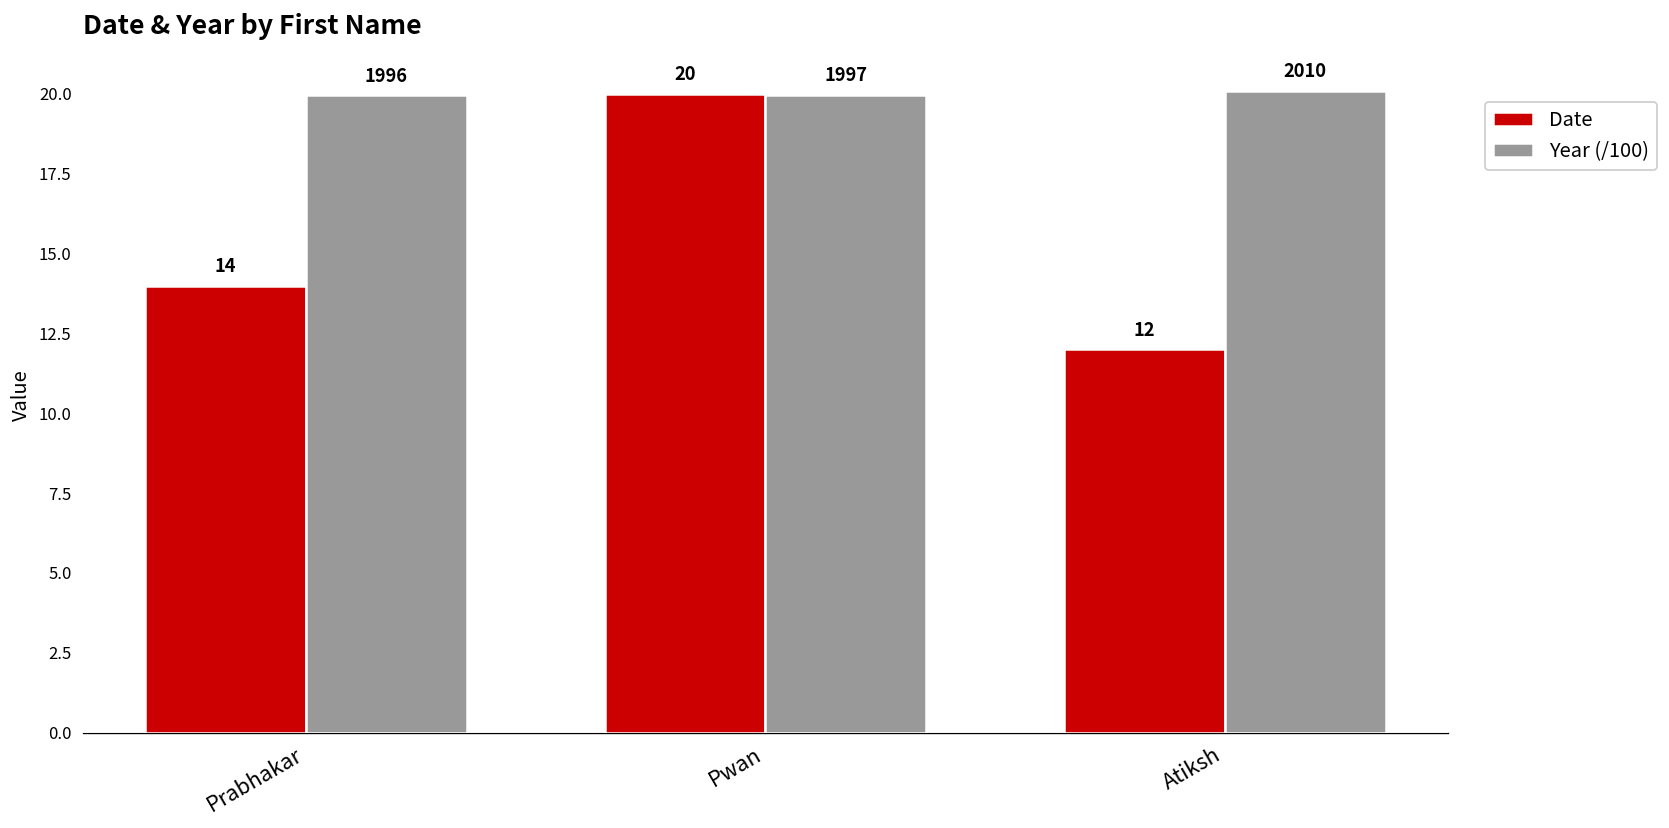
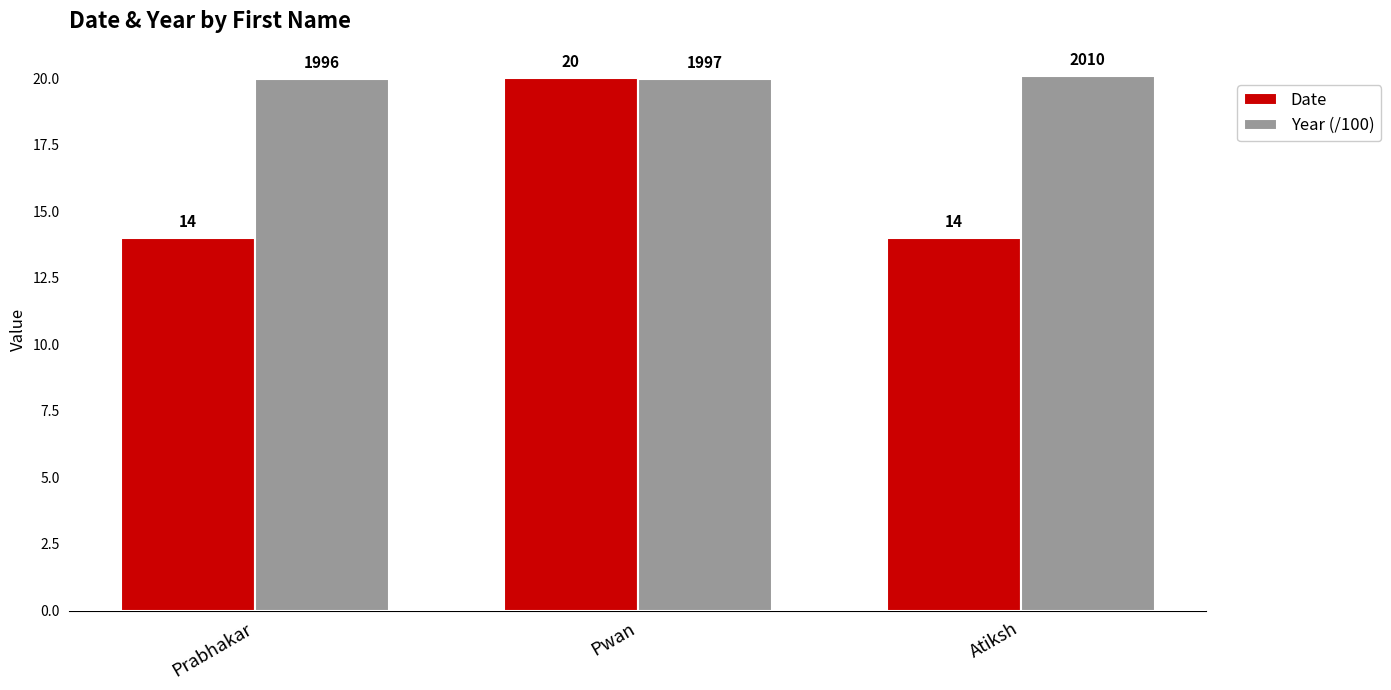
  {
    "Date": {
      "Prabhakar": 14,
      "Pwan": 20,
-     "Atiksh": 12
+     "Atiksh": 14
    }
  }
